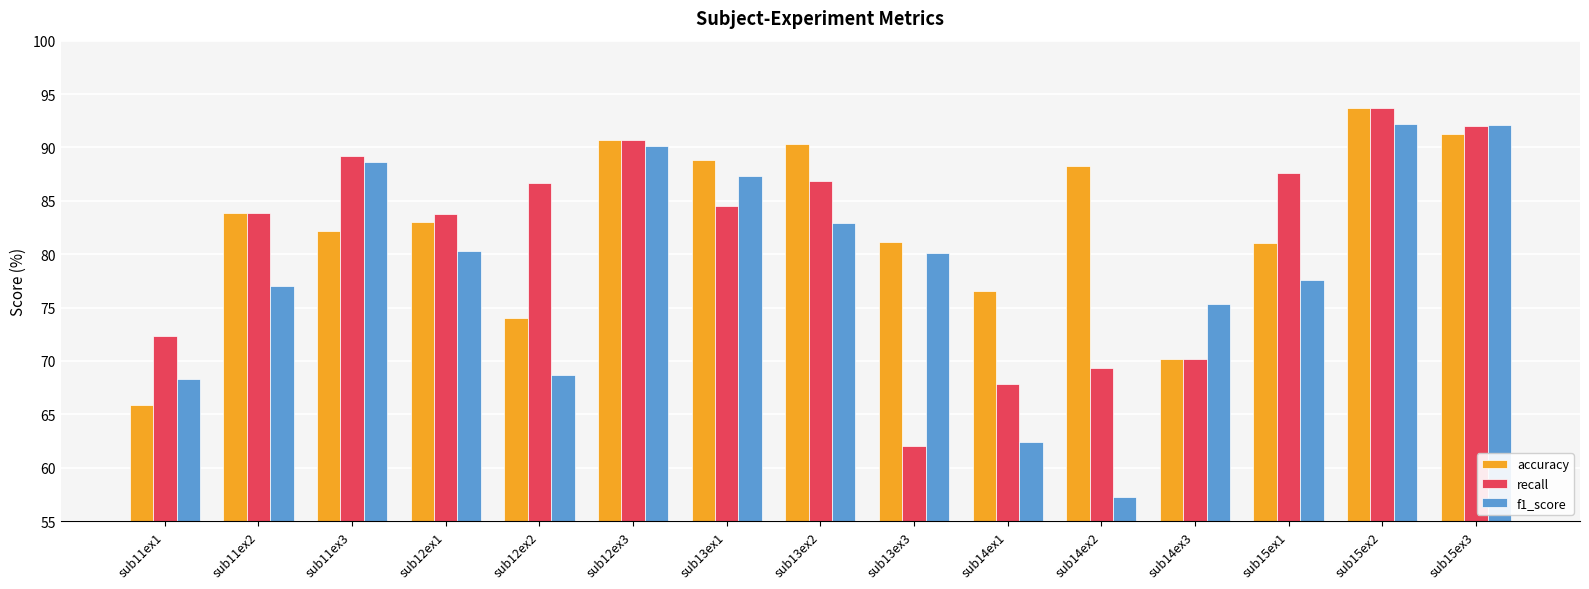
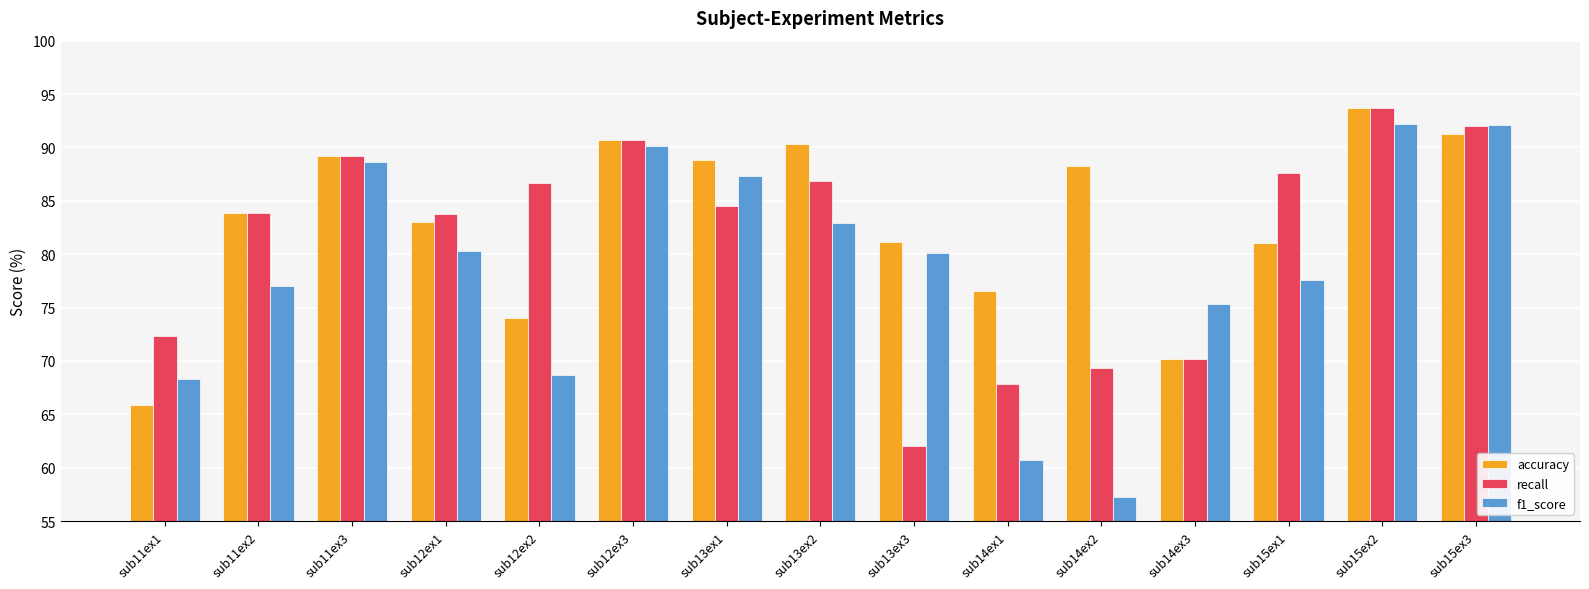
  {
    "accuracy": {
      "sub11ex1": 65.8,
      "sub11ex2": 83.9,
-     "sub11ex3": 82.1,
+     "sub11ex3": 89.2,
      "sub12ex1": 83.0,
      "sub12ex2": 74.0,
      "sub12ex3": 90.7,
      "sub13ex1": 88.8,
      "sub13ex2": 90.3,
      "sub13ex3": 81.2,
      "sub14ex1": 76.6,
      "sub14ex2": 88.3,
      "sub14ex3": 70.1,
      "sub15ex1": 81.0,
      "sub15ex2": 93.7,
      "sub15ex3": 91.2
    },
    "recall": {
      "sub11ex1": 72.4,
      "sub11ex2": 83.9,
      "sub11ex3": 89.2,
      "sub12ex1": 83.8,
      "sub12ex2": 86.7,
      "sub12ex3": 90.7,
      "sub13ex1": 84.5,
      "sub13ex2": 86.9,
      "sub13ex3": 62.1,
      "sub14ex1": 67.8,
      "sub14ex2": 69.3,
      "sub14ex3": 70.1,
      "sub15ex1": 87.6,
      "sub15ex2": 93.7,
      "sub15ex3": 92.0
    },
    "f1_score": {
      "sub11ex1": 68.3,
      "sub11ex2": 77.0,
      "sub11ex3": 88.6,
      "sub12ex1": 80.3,
      "sub12ex2": 68.7,
      "sub12ex3": 90.2,
      "sub13ex1": 87.3,
      "sub13ex2": 83.0,
      "sub13ex3": 80.1,
-     "sub14ex1": 62.4,
+     "sub14ex1": 60.7,
      "sub14ex2": 57.3,
      "sub14ex3": 75.3,
      "sub15ex1": 77.6,
      "sub15ex2": 92.2,
      "sub15ex3": 92.1
    }
  }
